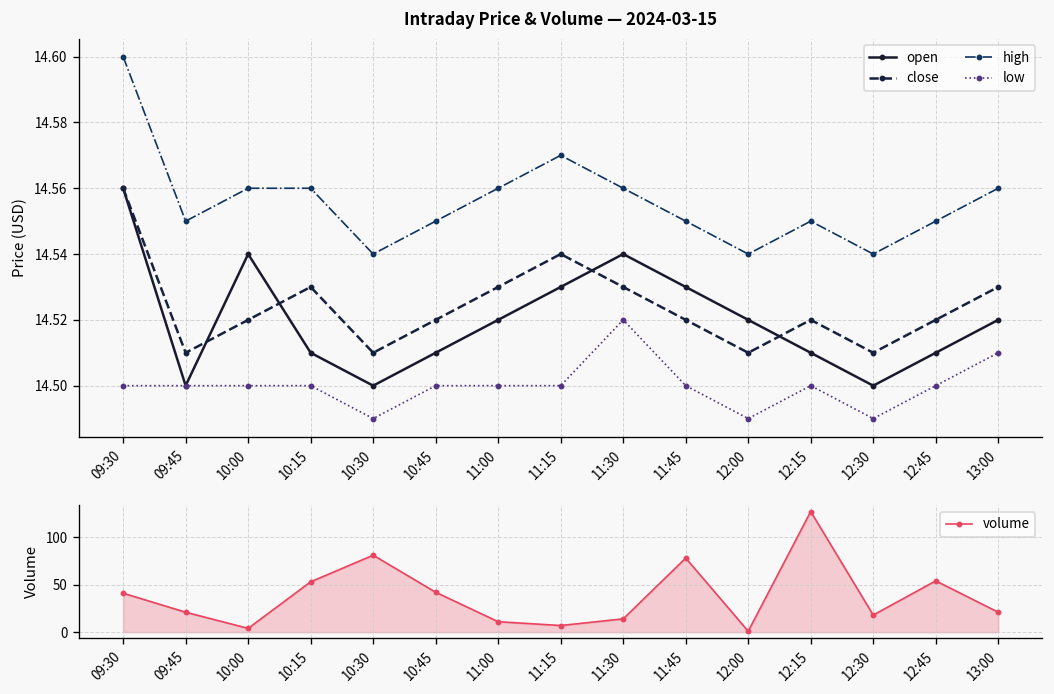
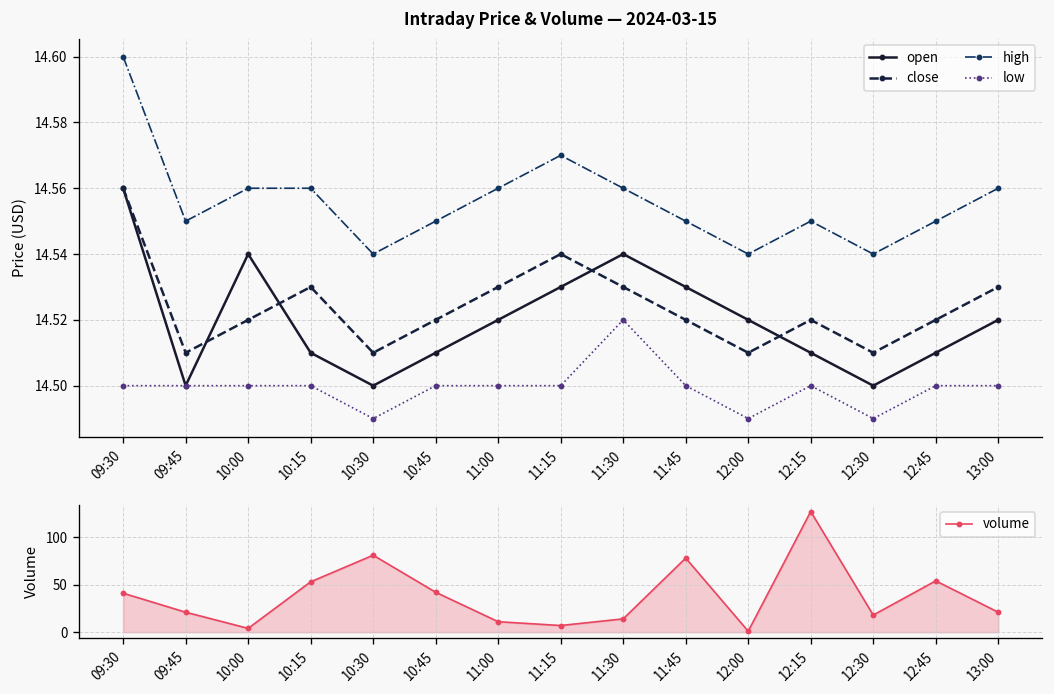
  {
    "Intraday Price & Volume — 2024-03-15": {
      "low": {
        "09:30": 14.50,
        "10:00": 14.50,
        "10:15": 14.50,
        "10:30": 14.49,
        "10:45": 14.50,
        "11:00": 14.50,
        "11:15": 14.50,
        "11:30": 14.52,
        "11:45": 14.50,
        "12:00": 14.49,
        "12:15": 14.50,
        "12:30": 14.49,
        "12:45": 14.50,
-       "13:00": 14.51
+       "13:00": 14.50
      }
    }
  }
